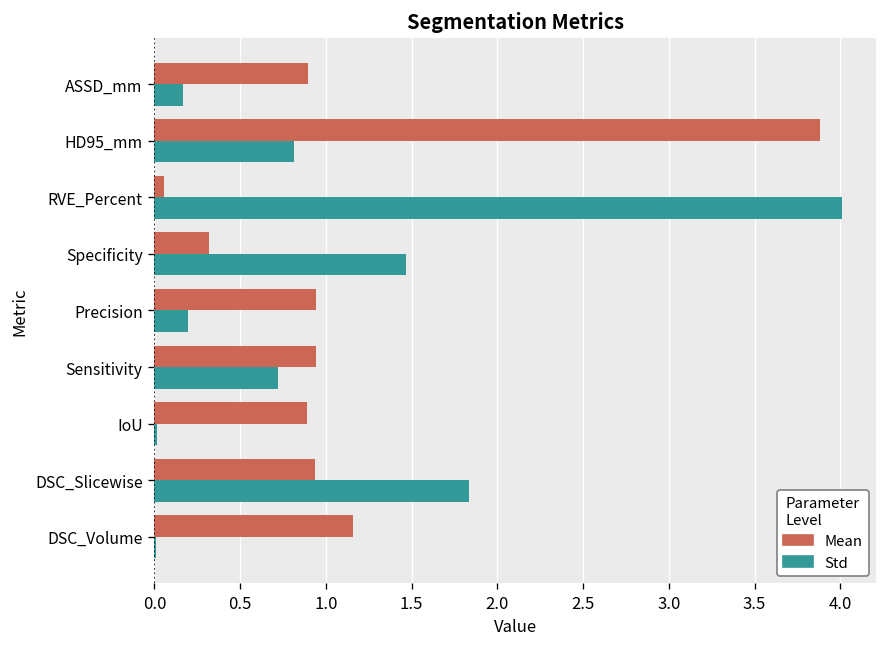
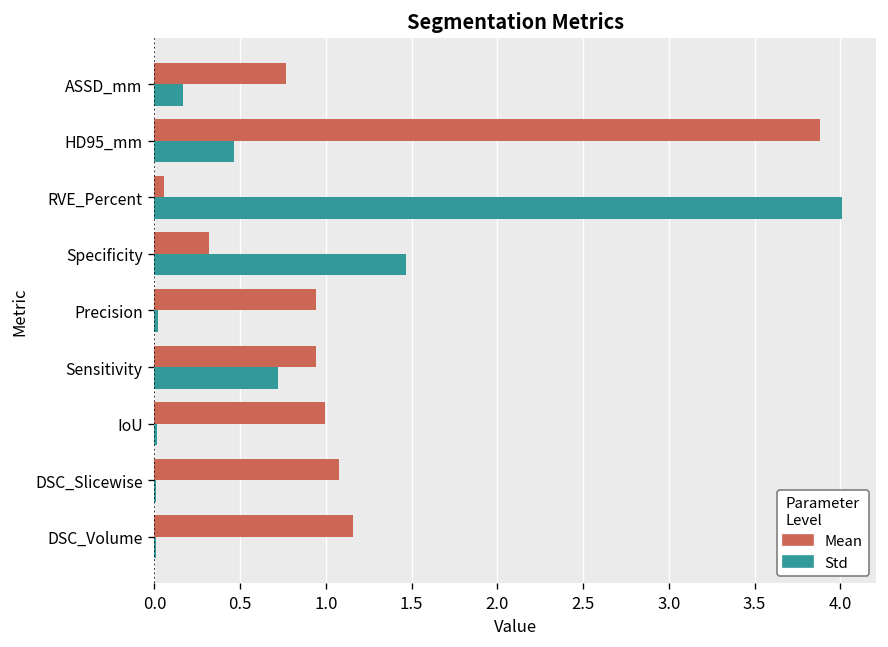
  {
    "Mean": {
-     "ASSD_mm": 0.90,
+     "ASSD_mm": 0.77,
      "HD95_mm": 3.88,
      "RVE_Percent": 0.06,
      "Specificity": 0.32,
      "Precision": 0.94,
      "Sensitivity": 0.94,
-     "IoU": 0.89,
-     "DSC_Slicewise": 0.94,
+     "IoU": 1.00,
+     "DSC_Slicewise": 1.08,
      "DSC_Volume": 1.16
    },
    "Std": {
      "ASSD_mm": 0.17,
-     "HD95_mm": 0.81,
+     "HD95_mm": 0.46,
      "RVE_Percent": 4.01,
      "Specificity": 1.47,
-     "Precision": 0.20,
+     "Precision": 0.02,
      "Sensitivity": 0.72,
-     "DSC_Slicewise": 1.83
+     "DSC_Slicewise": 0.01
    }
  }
